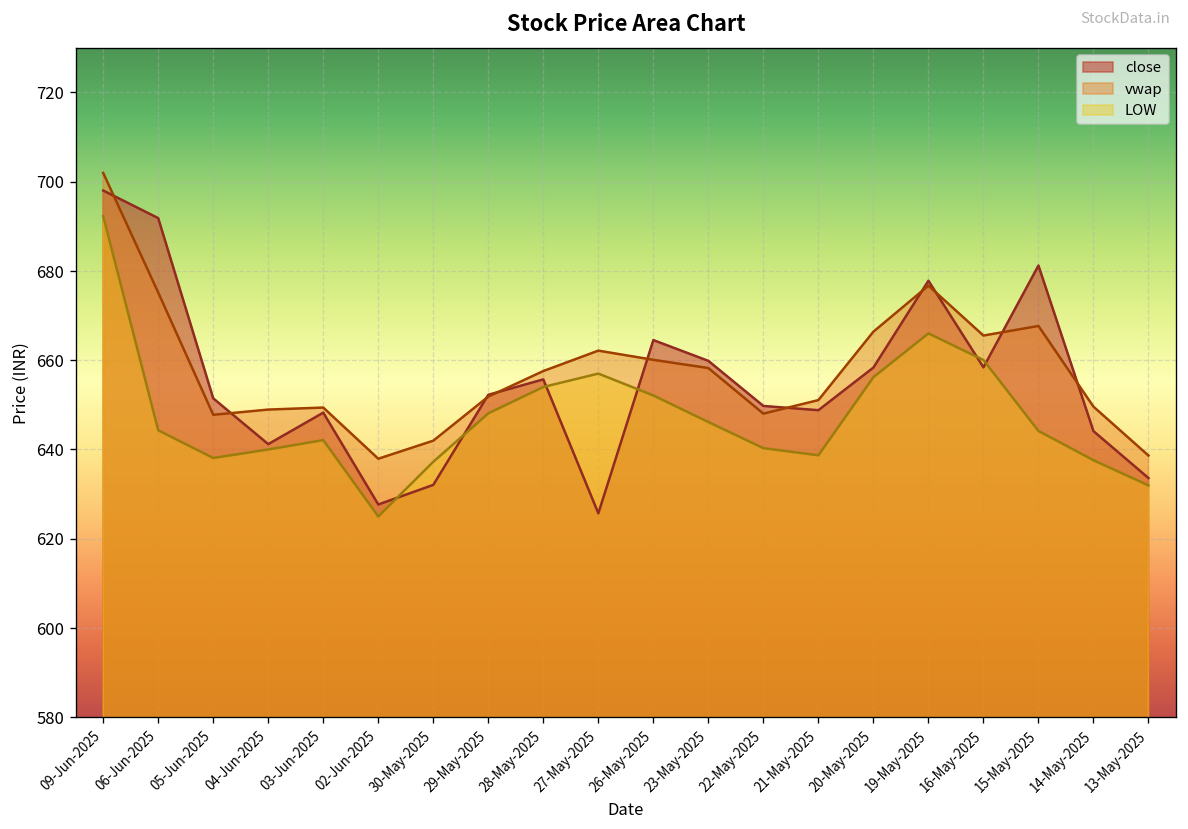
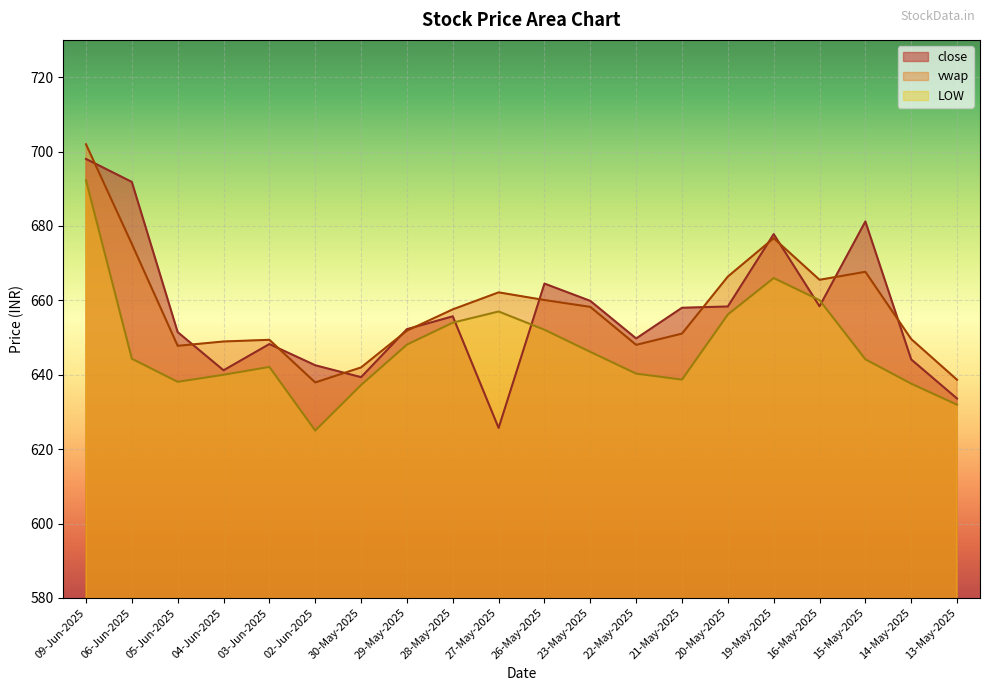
  {
    "close": {
      "09-Jun-2025": 698,
      "06-Jun-2025": 692,
      "05-Jun-2025": 651,
      "04-Jun-2025": 641,
      "03-Jun-2025": 648,
-     "02-Jun-2025": 628,
-     "30-May-2025": 632,
+     "02-Jun-2025": 643,
+     "30-May-2025": 639,
      "28-May-2025": 656,
      "27-May-2025": 626,
      "26-May-2025": 665,
      "23-May-2025": 660,
      "22-May-2025": 650,
-     "21-May-2025": 649,
+     "21-May-2025": 658,
      "20-May-2025": 658,
      "19-May-2025": 678,
      "16-May-2025": 658,
      "15-May-2025": 681,
      "14-May-2025": 644,
      "13-May-2025": 634
    }
  }
